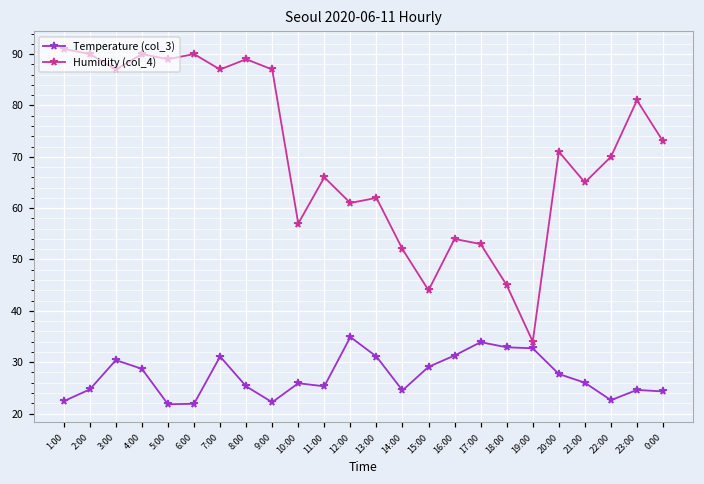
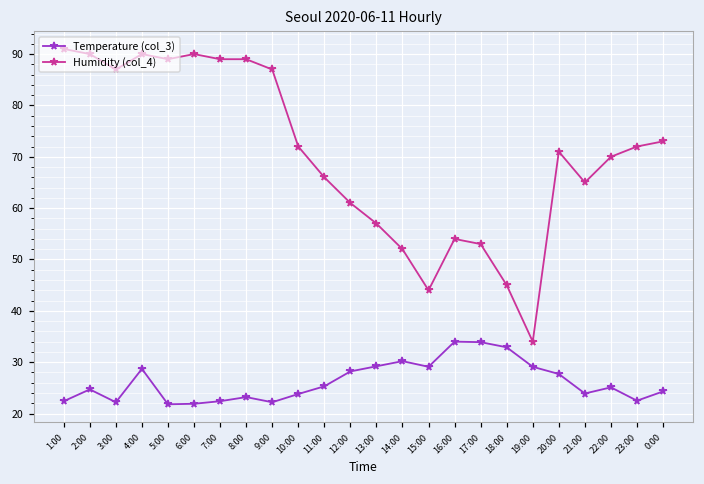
  {
    "Temperature (col_3)": {
      "1:00": 22,
      "2:00": 25,
-     "3:00": 30,
+     "3:00": 22,
      "4:00": 29,
      "5:00": 22,
      "6:00": 22,
-     "7:00": 31,
-     "8:00": 25,
+     "7:00": 22,
+     "8:00": 23,
      "9:00": 22,
-     "10:00": 26,
+     "10:00": 24,
      "11:00": 25,
-     "12:00": 35,
-     "13:00": 31,
-     "14:00": 25,
+     "12:00": 28,
+     "13:00": 29,
+     "14:00": 30,
      "15:00": 29,
-     "16:00": 31,
+     "16:00": 34,
      "17:00": 34,
      "18:00": 33,
-     "19:00": 33,
+     "19:00": 29,
      "20:00": 28,
-     "21:00": 26,
-     "22:00": 23,
-     "23:00": 25,
+     "21:00": 24,
+     "22:00": 25,
+     "23:00": 23,
      "0:00": 24
    },
    "Humidity (col_4)": {
      "6:00": 90,
-     "7:00": 87,
+     "7:00": 89,
      "8:00": 89,
      "9:00": 87,
-     "10:00": 57,
+     "10:00": 72,
      "11:00": 66,
      "12:00": 61,
-     "13:00": 62,
+     "13:00": 57,
      "14:00": 52,
      "15:00": 44,
      "16:00": 54,
      "17:00": 53,
      "18:00": 45,
      "19:00": 34,
      "20:00": 71,
      "21:00": 65,
      "22:00": 70,
-     "23:00": 81,
+     "23:00": 72,
      "0:00": 73
    }
  }
